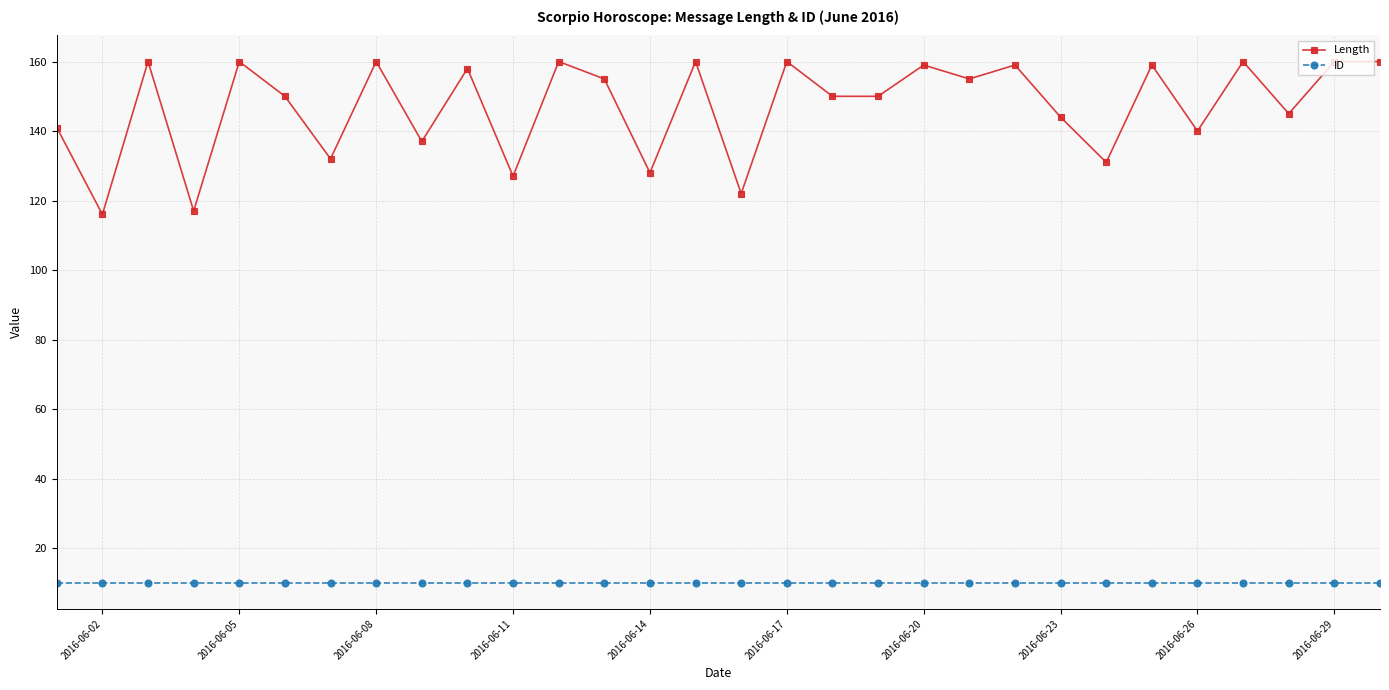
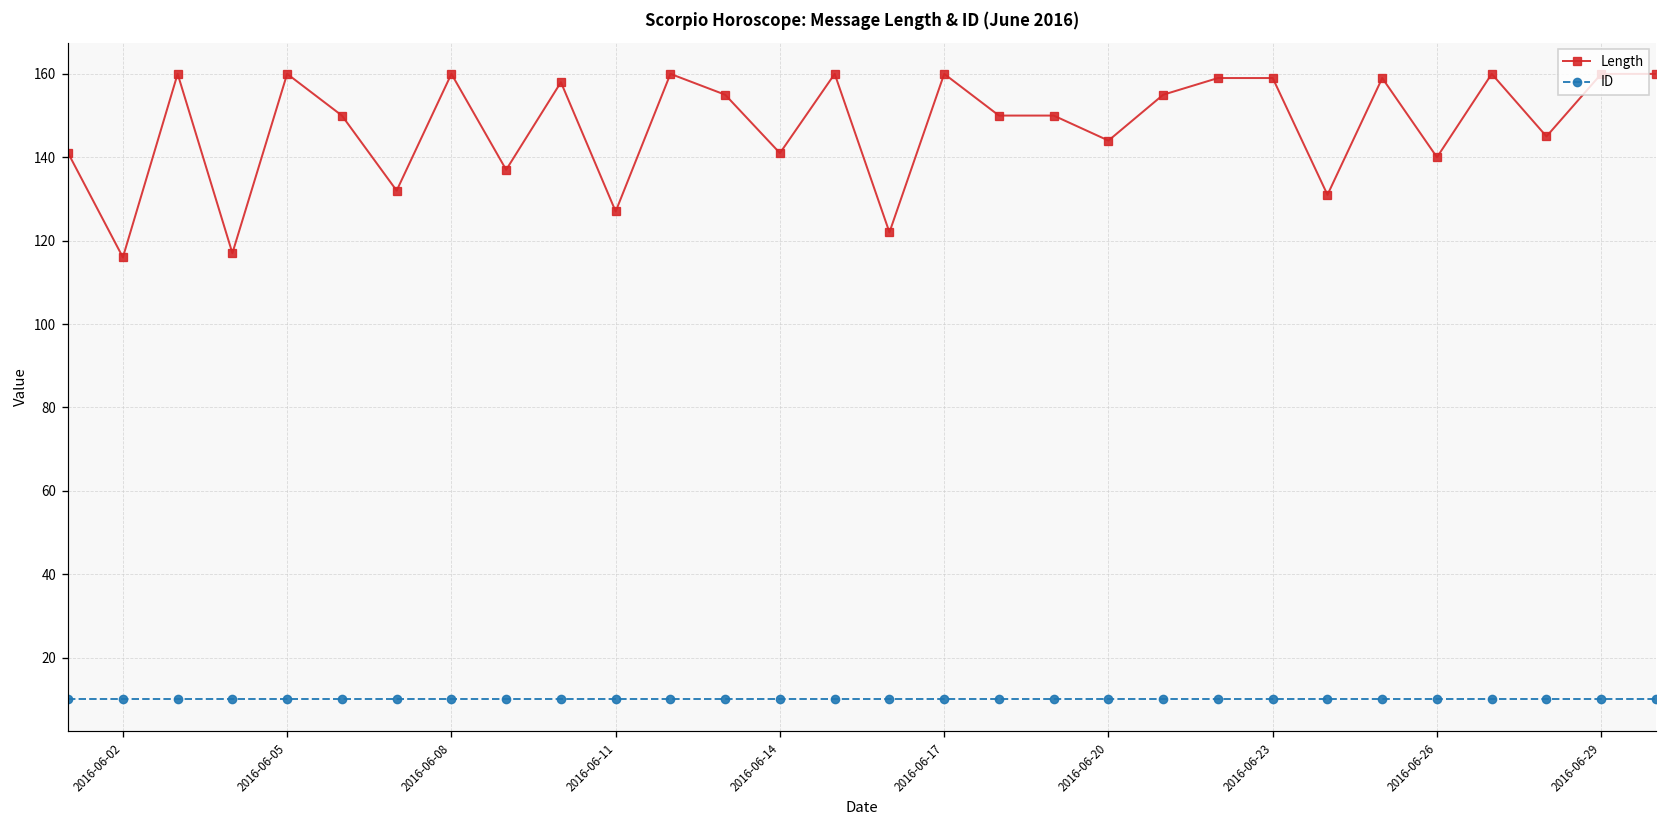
  {
    "Length": {
      "2016-06-02": 116,
      "2016-06-05": 160,
      "2016-06-08": 160,
      "2016-06-11": 127,
-     "2016-06-14": 128,
+     "2016-06-14": 141,
      "2016-06-17": 160,
-     "2016-06-20": 159,
-     "2016-06-23": 144,
+     "2016-06-20": 144,
+     "2016-06-23": 159,
      "2016-06-26": 140
    },
    "ID": {
      "2016-06-02": 10,
      "2016-06-05": 10,
      "2016-06-08": 10,
      "2016-06-11": 10,
      "2016-06-14": 10,
      "2016-06-17": 10,
      "2016-06-20": 10,
      "2016-06-23": 10,
      "2016-06-26": 10,
      "2016-06-29": 10
    }
  }
